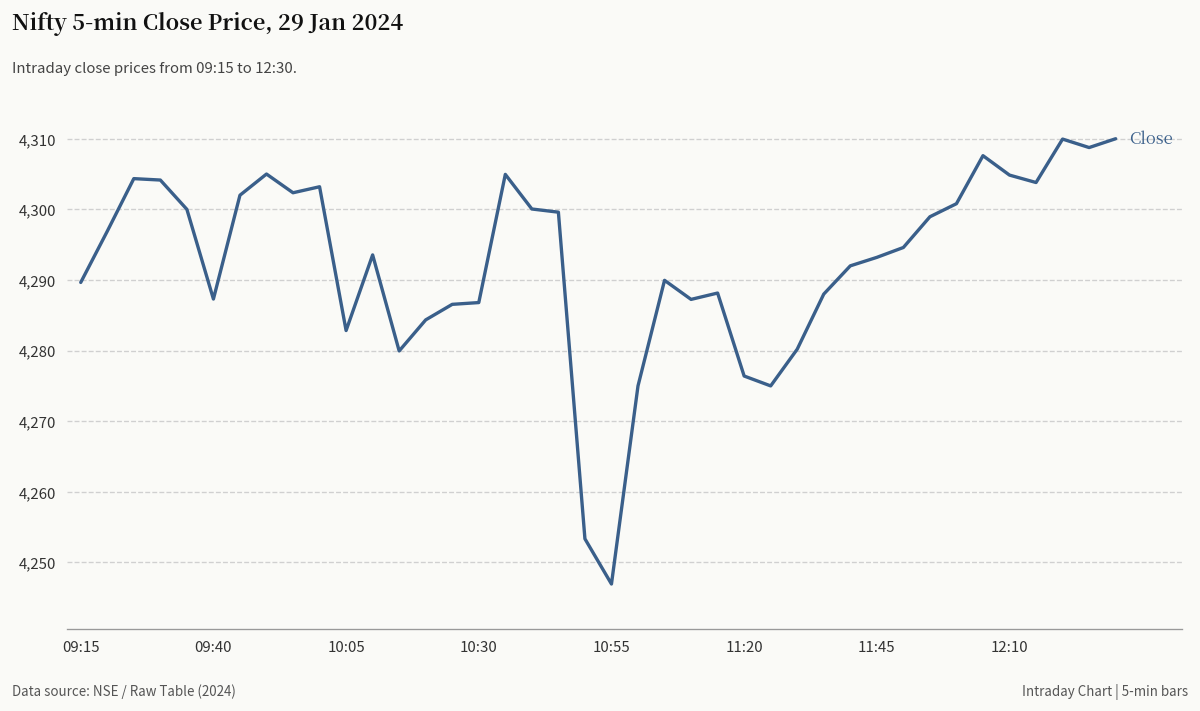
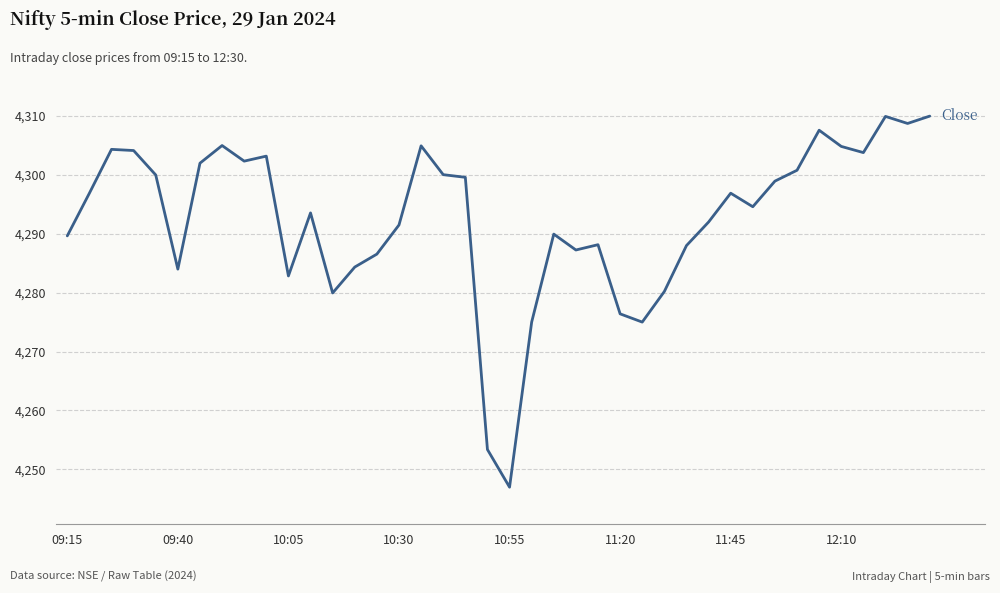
  {
    "09:15": "4,290",
-   "09:40": "4,287",
+   "09:40": "4,284",
    "10:05": "4,283",
-   "10:30": "4,287",
+   "10:30": "4,292",
    "10:55": "4,247",
    "11:20": "4,276",
-   "11:45": "4,293",
+   "11:45": "4,297",
    "12:10": "4,305"
  }
